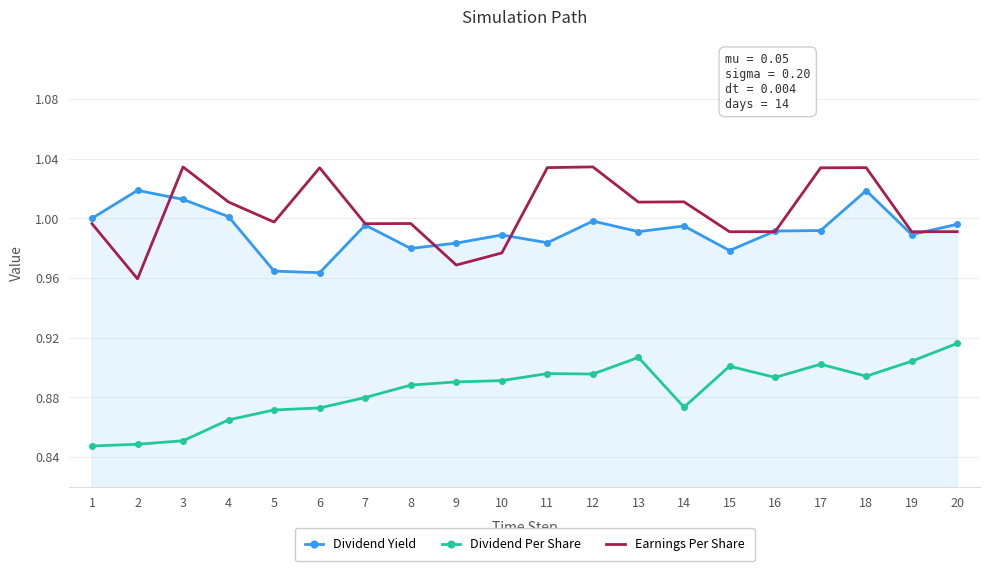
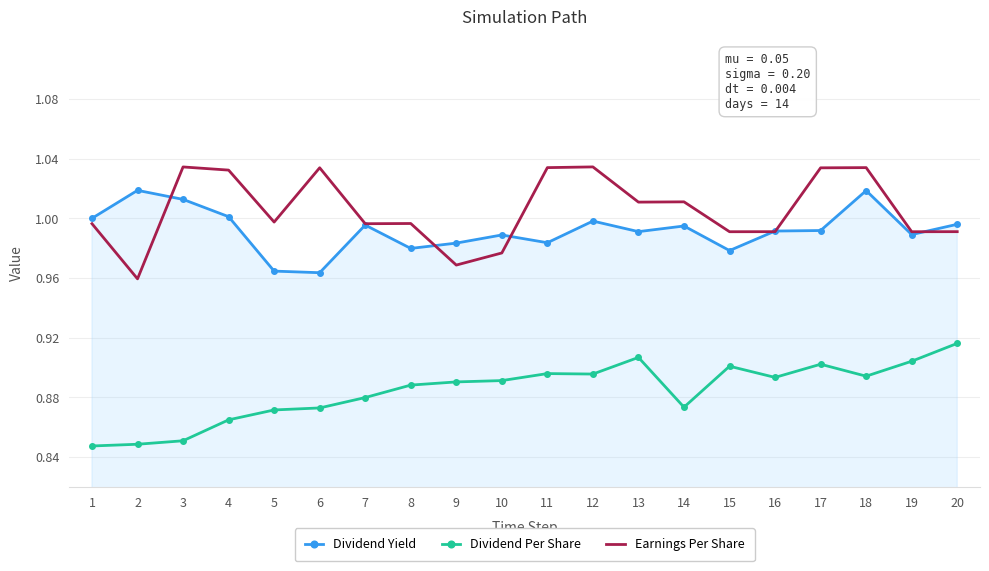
  {
    "Dividend Yield": {
      "1": 1.000,
      "2": 1.019,
      "3": 1.013,
      "4": 1.001,
      "5": 0.965,
      "6": 0.964,
      "8": 0.980,
      "9": 0.983,
      "10": 0.989,
      "11": 0.984,
      "12": 0.998,
      "13": 0.991,
      "14": 0.995,
      "15": 0.978,
      "17": 0.992,
      "18": 1.019,
      "19": 0.989,
      "20": 0.996
    },
    "Dividend Per Share": {
      "1": 0.847,
      "2": 0.848,
      "3": 0.851,
      "4": 0.865,
      "5": 0.871,
      "6": 0.873,
      "7": 0.880,
      "8": 0.888,
      "9": 0.890,
      "10": 0.891,
      "11": 0.896,
      "12": 0.896,
      "13": 0.907,
      "14": 0.873,
      "15": 0.901,
      "16": 0.893,
      "17": 0.902,
      "18": 0.894,
      "19": 0.904,
      "20": 0.916
    },
    "Earnings Per Share": {
      "1": 0.996,
      "2": 0.959,
      "3": 1.034,
-     "4": 1.011,
+     "4": 1.032,
      "5": 0.997,
      "6": 1.034,
      "8": 0.997,
      "9": 0.969,
      "10": 0.977,
      "11": 1.034,
      "12": 1.034,
      "13": 1.011,
      "14": 1.011,
      "15": 0.991,
      "17": 1.034,
      "18": 1.034,
      "19": 0.991,
      "20": 0.991
    }
  }
